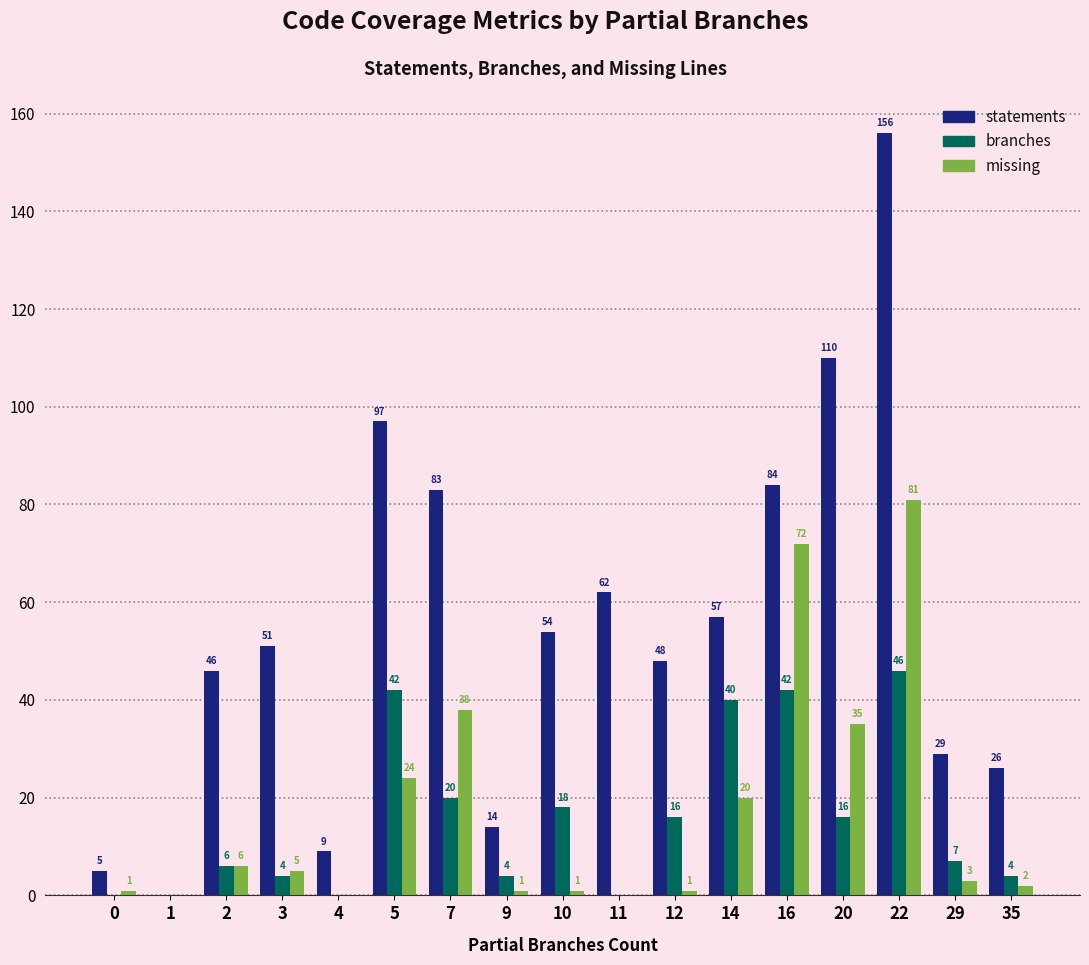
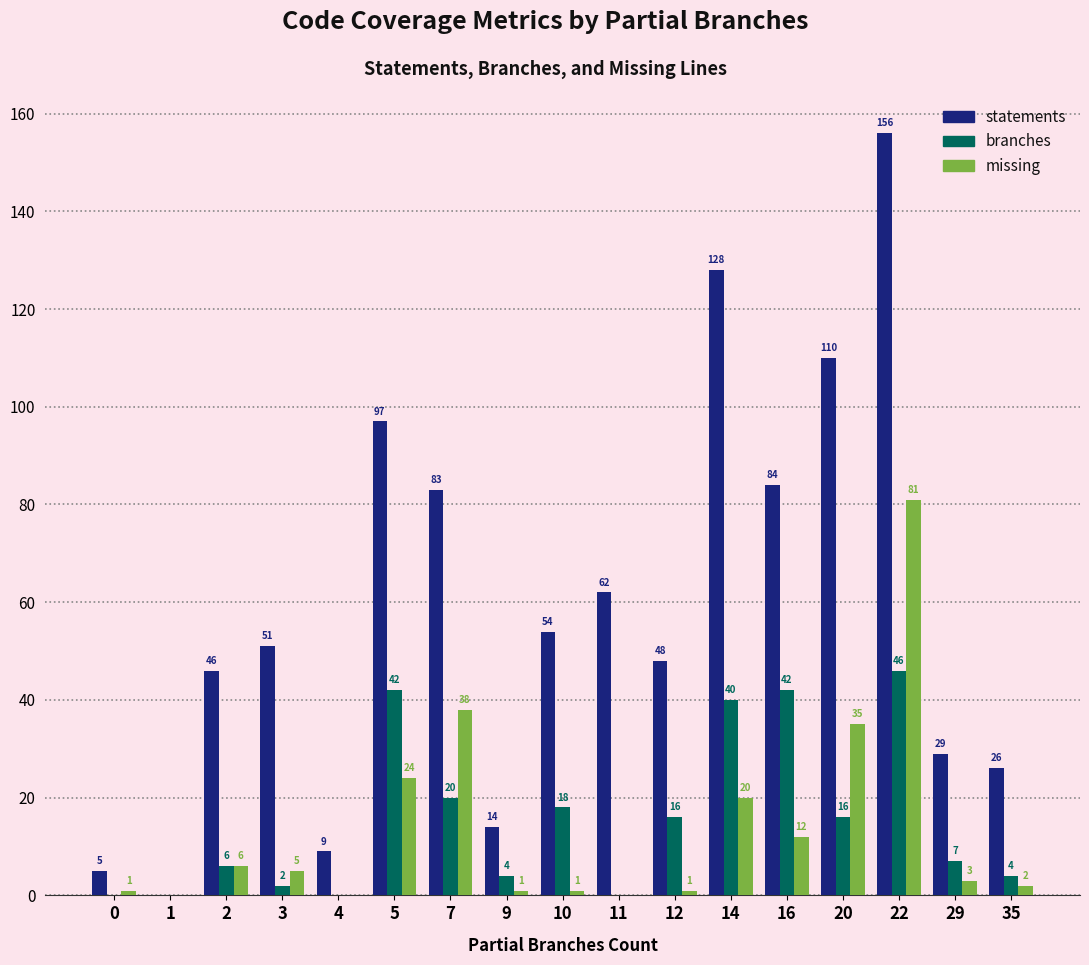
  {
    "statements": {
      "0": 5,
      "2": 46,
      "3": 51,
      "4": 9,
      "5": 97,
      "7": 83,
      "9": 14,
      "10": 54,
      "11": 62,
      "12": 48,
-     "14": 57,
+     "14": 128,
      "16": 84,
      "20": 110,
      "22": 156,
      "29": 29,
      "35": 26
    },
    "branches": {
      "2": 6,
-     "3": 4,
+     "3": 2,
      "5": 42,
      "7": 20,
      "9": 4,
      "10": 18,
      "12": 16,
      "14": 40,
      "16": 42,
      "20": 16,
      "22": 46,
      "29": 7,
      "35": 4
    },
    "missing": {
      "0": 1,
      "2": 6,
      "3": 5,
      "5": 24,
      "7": 38,
      "9": 1,
      "10": 1,
      "12": 1,
      "14": 20,
-     "16": 72,
+     "16": 12,
      "20": 35,
      "22": 81,
      "29": 3,
      "35": 2
    }
  }
